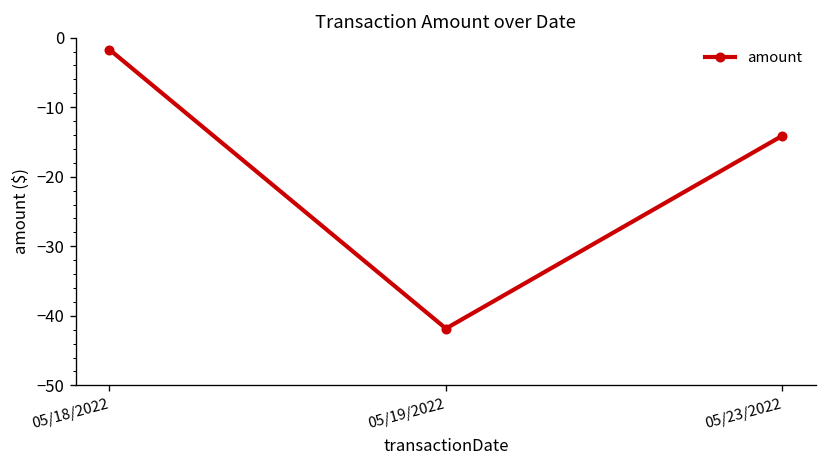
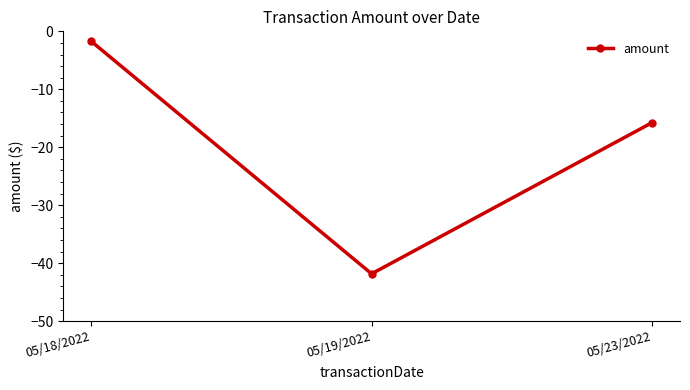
  {
    "05/18/2022": -2,
    "05/19/2022": -42,
-   "05/23/2022": -14
+   "05/23/2022": -16
  }
